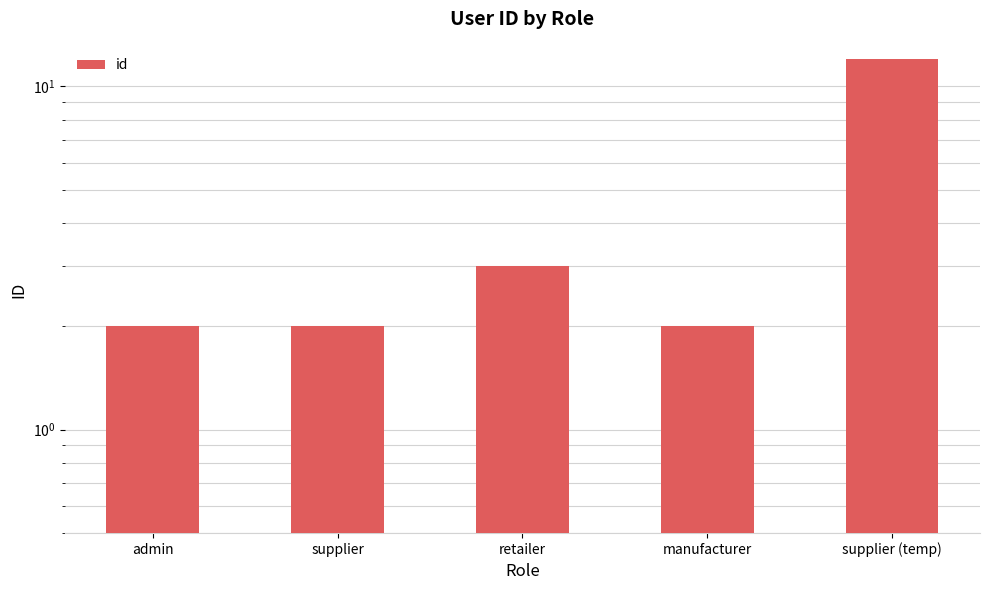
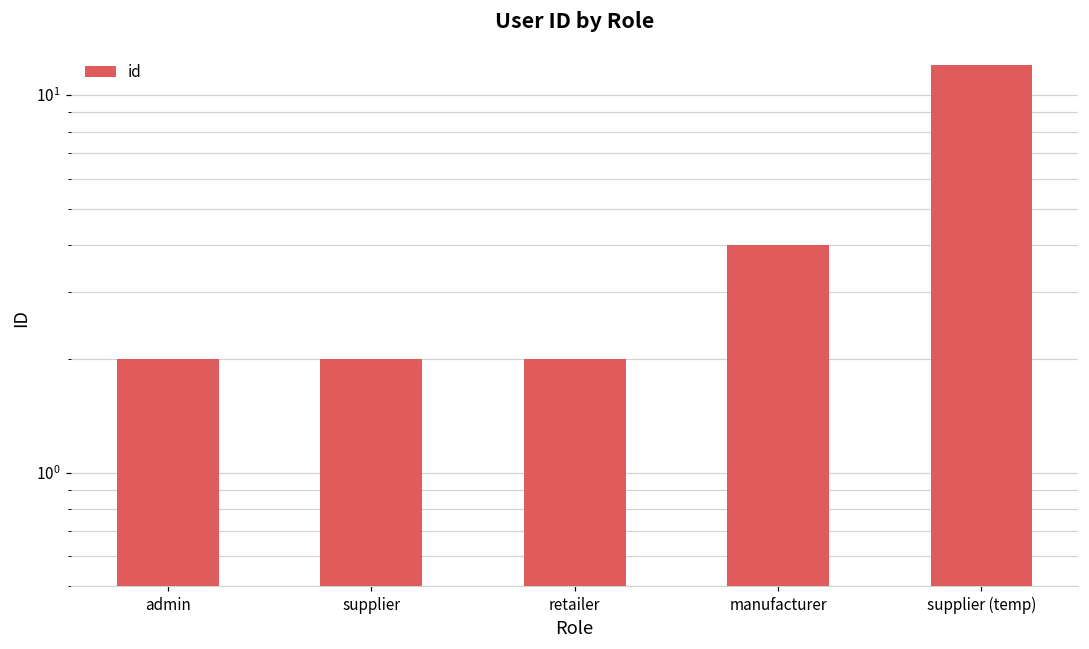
  {
    "admin": 2,
    "supplier": 2,
-   "retailer": 3,
-   "manufacturer": 2,
+   "retailer": 2,
+   "manufacturer": 4,
    "supplier (temp)": 12
  }
